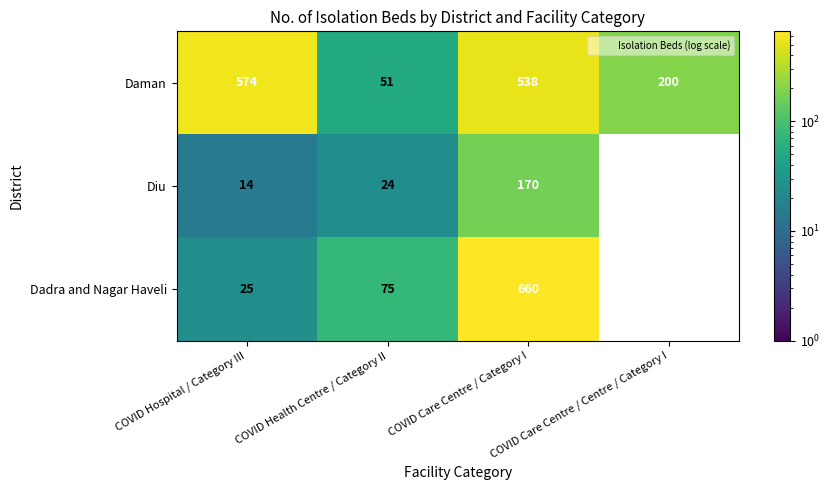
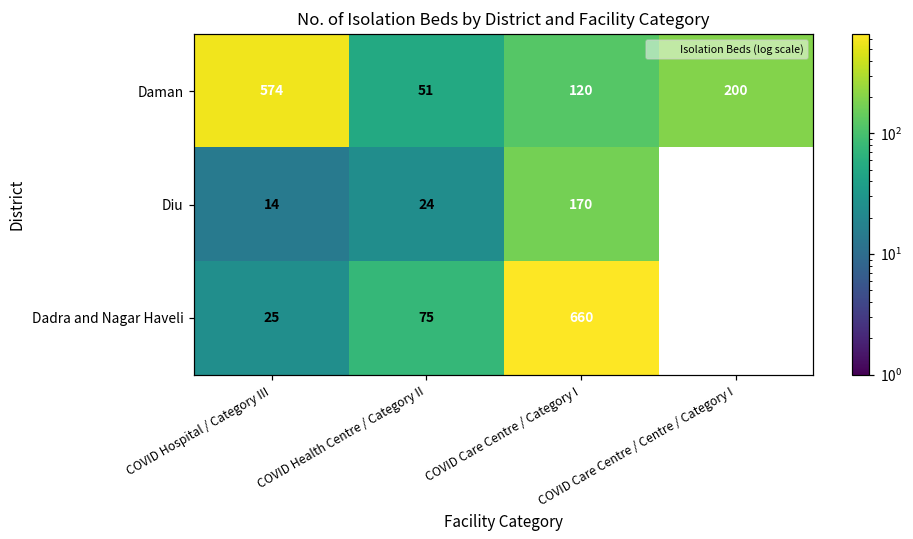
  {
    "Daman": {
      "COVID Hospital / Category III": 574,
      "COVID Health Centre / Category II": 51,
-     "COVID Care Centre / Category I": 538,
+     "COVID Care Centre / Category I": 120,
      "COVID Care Centre / Centre / Category I": 200
    },
    "Diu": {
      "COVID Hospital / Category III": 14,
      "COVID Health Centre / Category II": 24,
      "COVID Care Centre / Category I": 170
    },
    "Dadra and Nagar Haveli": {
      "COVID Hospital / Category III": 25,
      "COVID Health Centre / Category II": 75,
      "COVID Care Centre / Category I": 660
    }
  }
